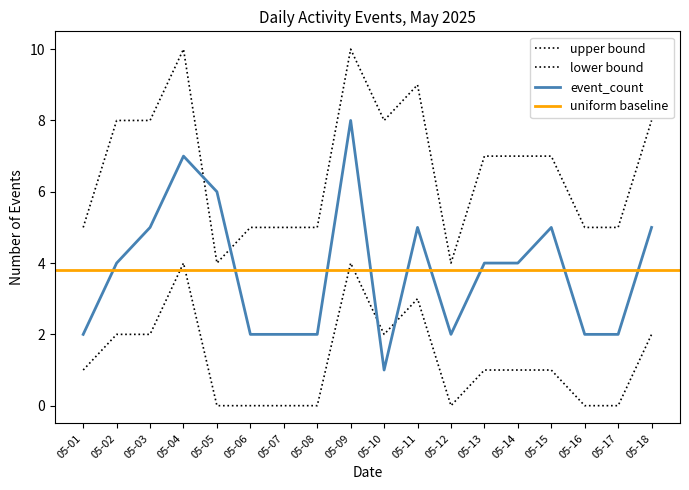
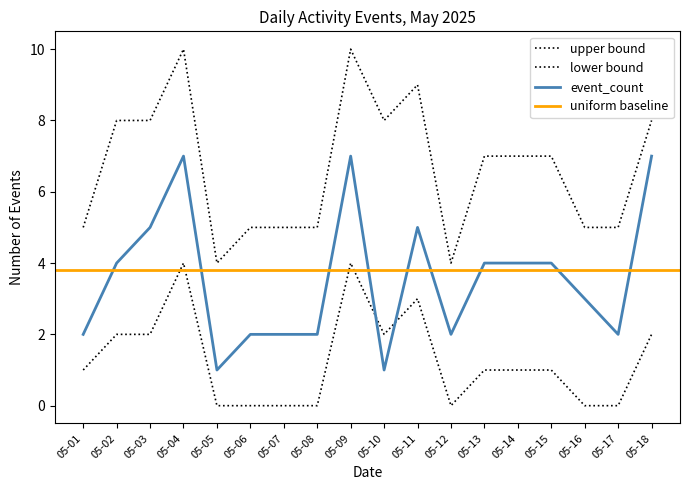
  {
    "event_count": {
      "05-01": 2,
      "05-02": 4,
      "05-03": 5,
      "05-04": 7,
-     "05-05": 6,
+     "05-05": 1,
      "05-06": 2,
      "05-07": 2,
      "05-08": 2,
-     "05-09": 8,
+     "05-09": 7,
      "05-10": 1,
      "05-11": 5,
      "05-12": 2,
      "05-13": 4,
      "05-14": 4,
-     "05-15": 5,
-     "05-16": 2,
+     "05-15": 4,
+     "05-16": 3,
      "05-17": 2,
-     "05-18": 5
+     "05-18": 7
    }
  }
